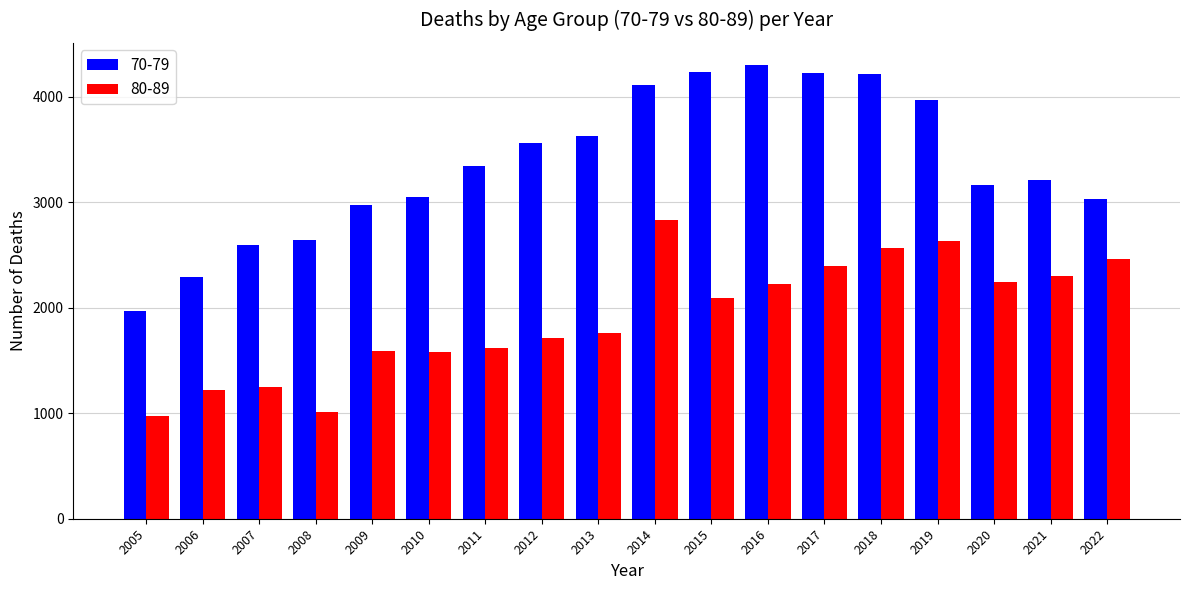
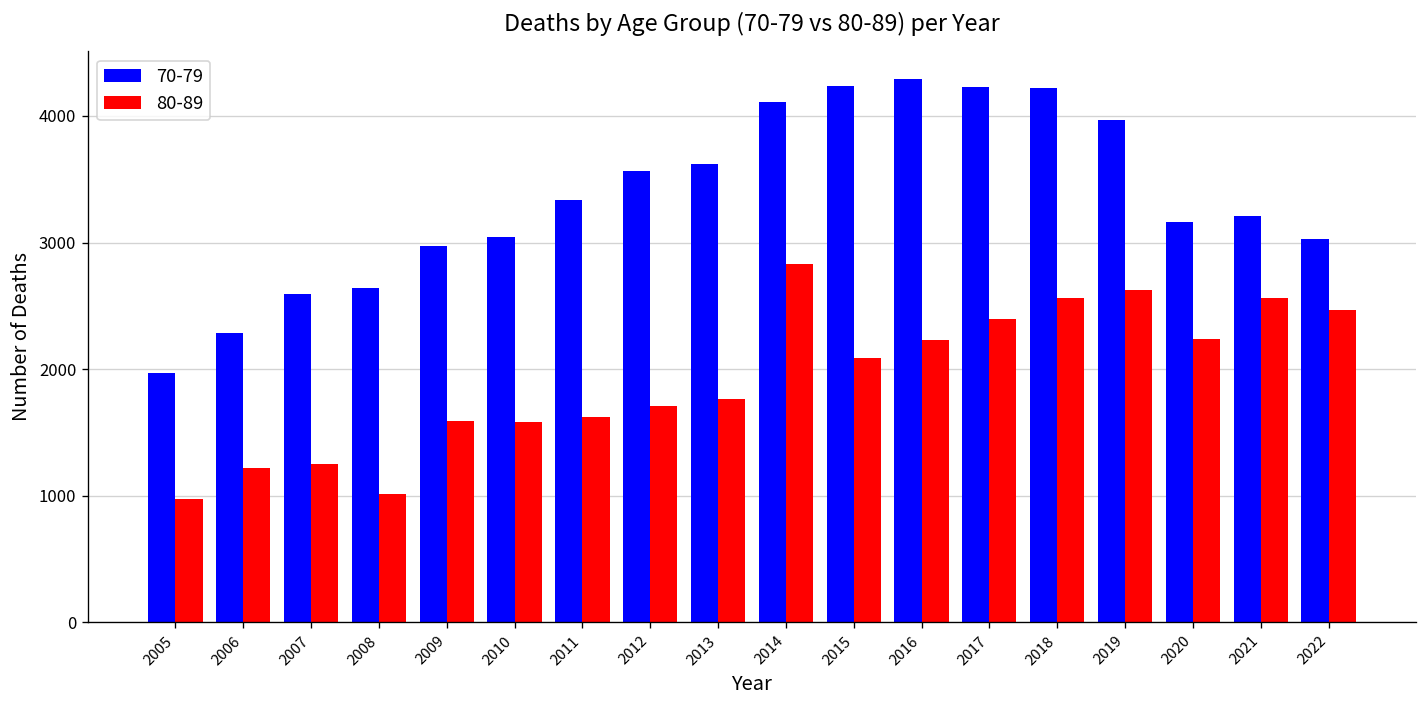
  {
    "70-79": {
      "2005": 1970,
      "2006": 2290,
      "2007": 2600,
      "2008": 2640,
      "2009": 2980,
      "2010": 3050,
      "2011": 3340,
      "2012": 3560,
      "2013": 3620,
      "2014": 4110,
      "2015": 4230,
      "2016": 4300,
      "2017": 4230,
      "2018": 4220,
      "2019": 3960,
      "2020": 3160,
      "2021": 3210,
      "2022": 3030
    },
    "80-89": {
      "2005": 980,
      "2006": 1220,
      "2007": 1250,
      "2008": 1020,
      "2009": 1590,
      "2010": 1580,
      "2011": 1620,
      "2012": 1710,
      "2013": 1760,
      "2014": 2830,
      "2015": 2090,
      "2016": 2230,
      "2017": 2400,
      "2018": 2570,
      "2019": 2630,
      "2020": 2240,
-     "2021": 2300,
+     "2021": 2560,
      "2022": 2470
    }
  }
